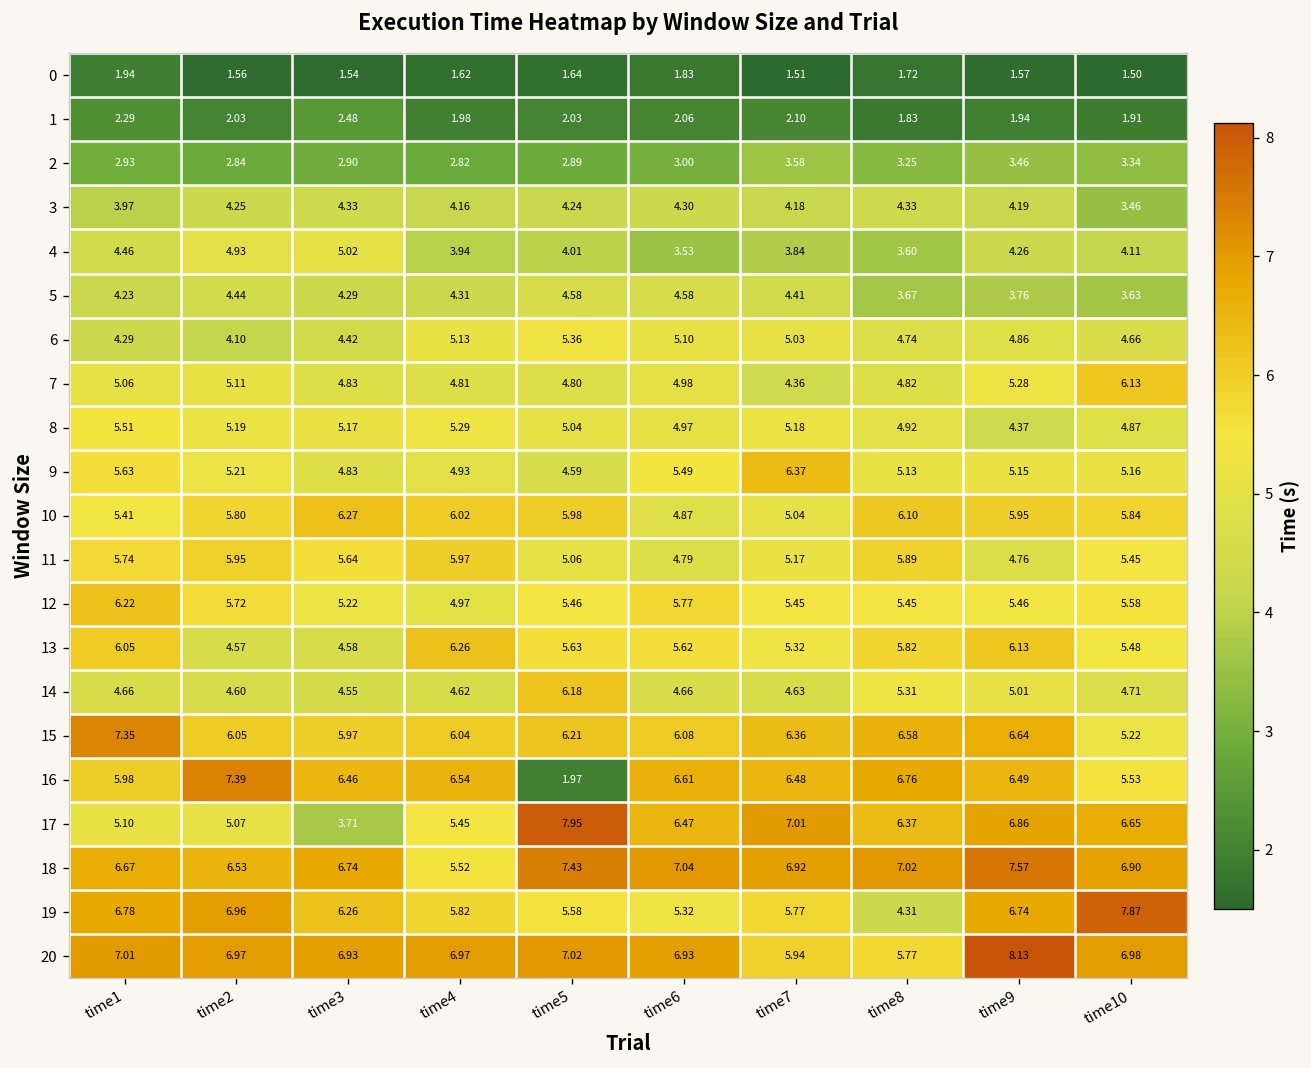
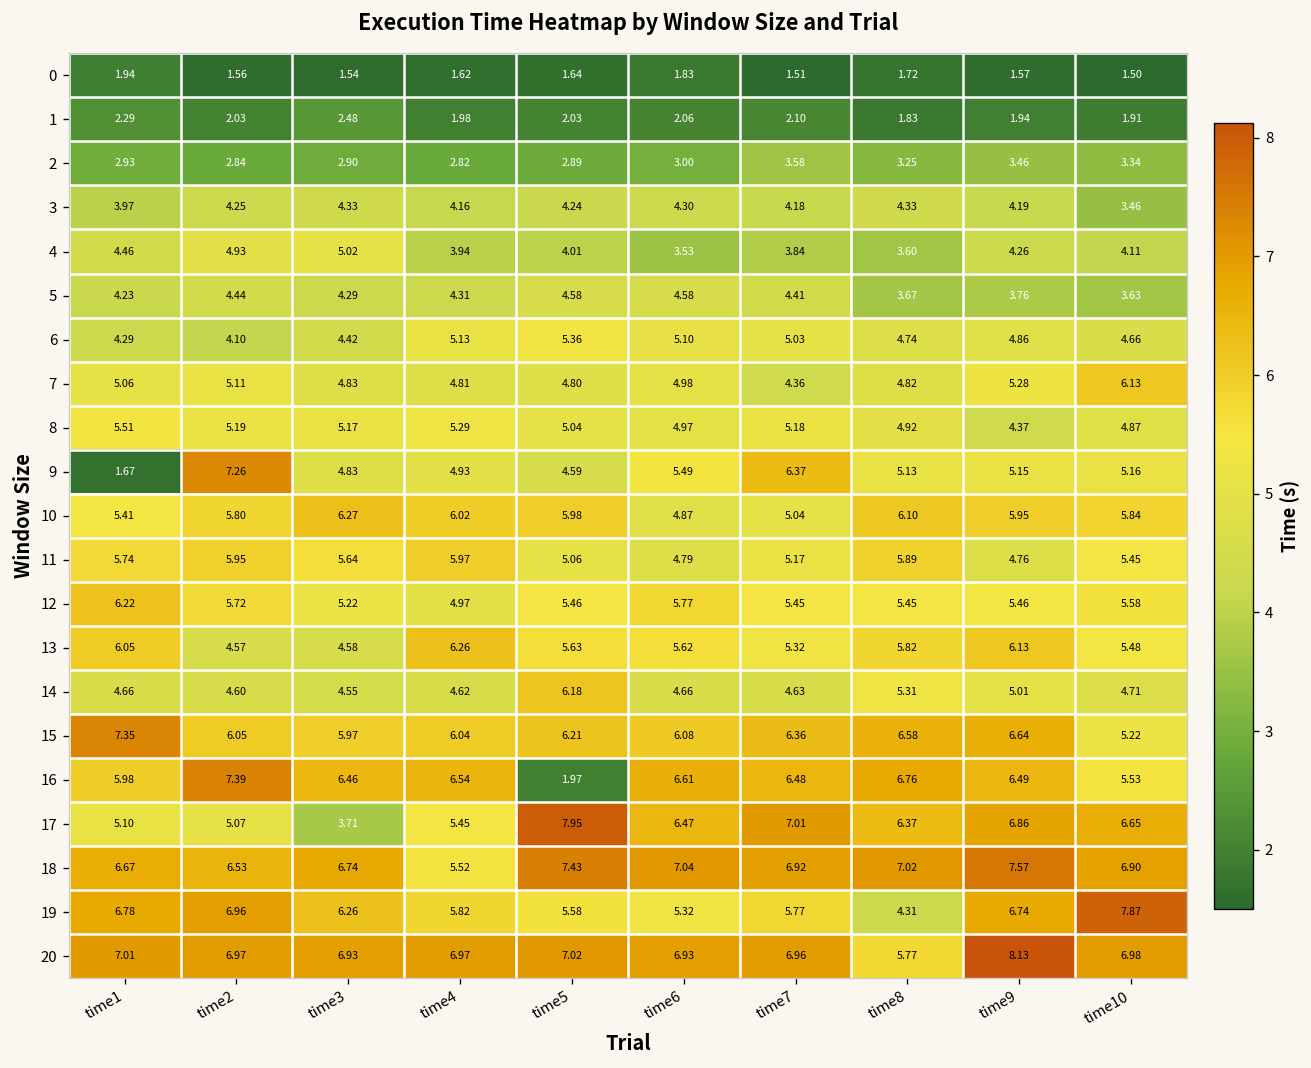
  {
    "9": {
-     "time1": 5.63,
-     "time2": 5.21,
+     "time1": 1.67,
+     "time2": 7.26,
      "time3": 4.83,
      "time4": 4.93,
      "time5": 4.59,
      "time6": 5.49,
      "time7": 6.37,
      "time8": 5.13,
      "time9": 5.15,
      "time10": 5.16
    },
    "20": {
      "time1": 7.01,
      "time2": 6.97,
      "time3": 6.93,
      "time4": 6.97,
      "time5": 7.02,
      "time6": 6.93,
-     "time7": 5.94,
+     "time7": 6.96,
      "time8": 5.77,
      "time9": 8.13,
      "time10": 6.98
    }
  }
